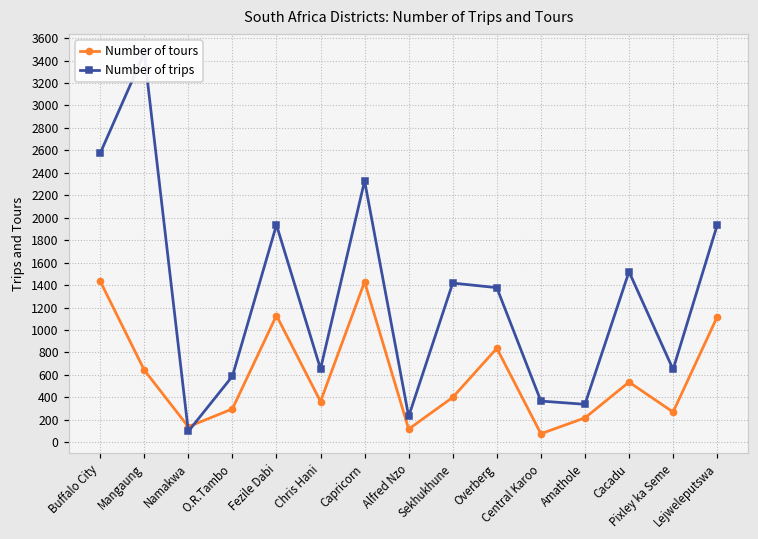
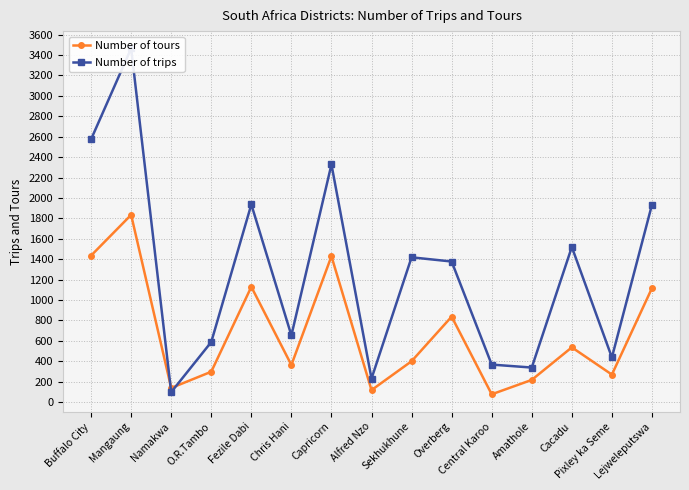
  {
    "Number of tours": {
      "Buffalo City": 1440,
-     "Mangaung": 640,
+     "Mangaung": 1830,
      "Namakwa": 140,
      "O.R.Tambo": 300,
      "Fezile Dabi": 1130,
      "Chris Hani": 360,
      "Capricorn": 1430,
      "Alfred Nzo": 120,
      "Sekhukhune": 400,
      "Overberg": 840,
      "Central Karoo": 80,
      "Amathole": 220,
      "Cacadu": 540,
      "Pixley ka Seme": 270,
      "Lejweleputswa": 1120
    },
    "Number of trips": {
      "Buffalo City": 2570,
      "Namakwa": 100,
      "O.R.Tambo": 590,
      "Fezile Dabi": 1940,
      "Chris Hani": 650,
      "Capricorn": 2330,
      "Alfred Nzo": 230,
      "Sekhukhune": 1420,
      "Overberg": 1380,
      "Central Karoo": 370,
      "Amathole": 340,
      "Cacadu": 1520,
-     "Pixley ka Seme": 650,
+     "Pixley ka Seme": 440,
      "Lejweleputswa": 1930
    }
  }
